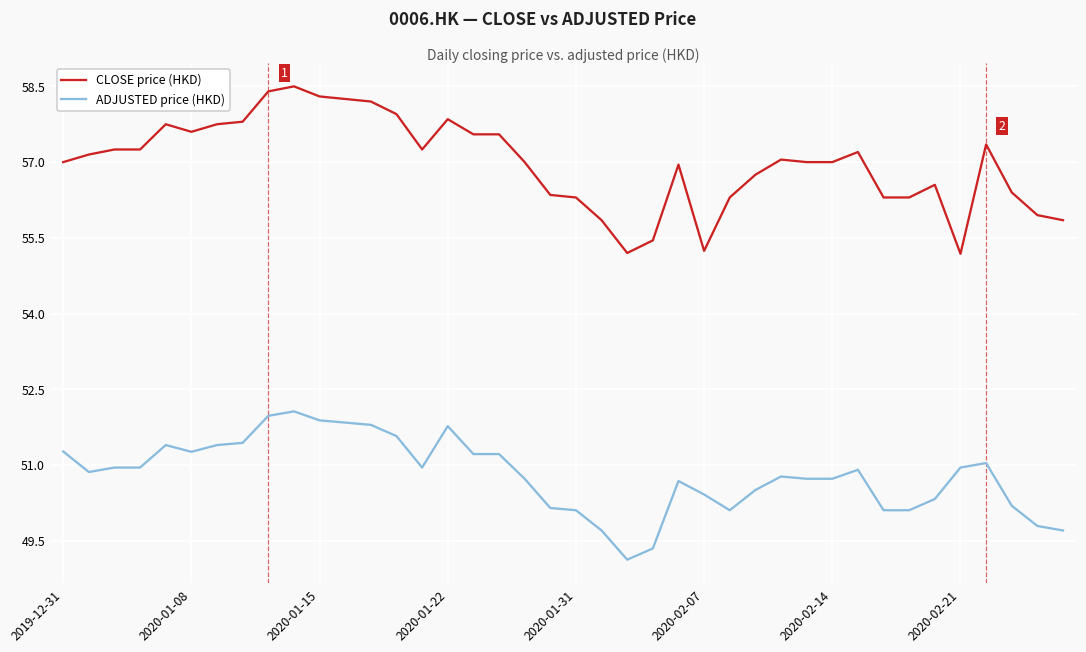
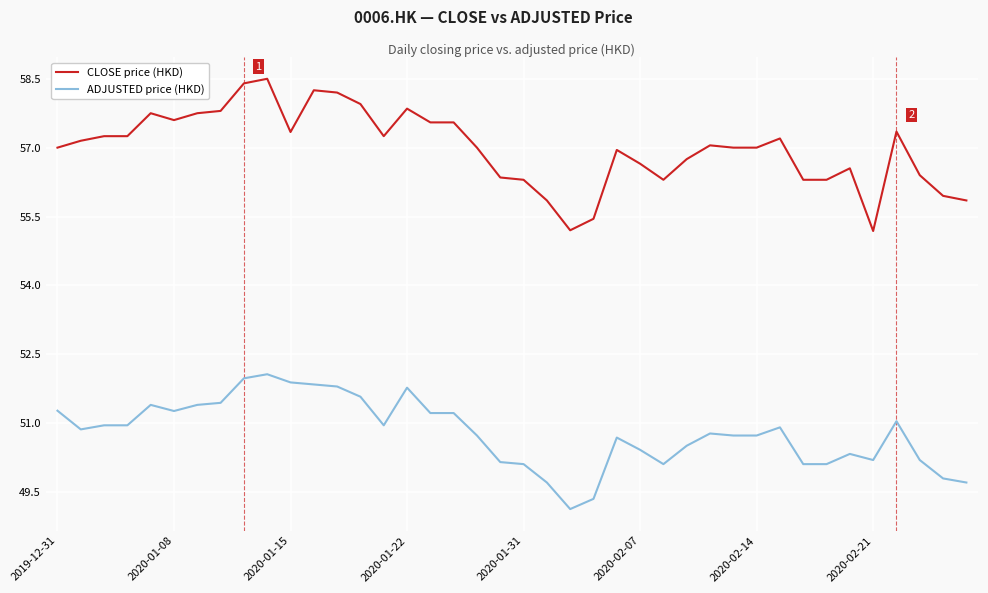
  {
    "CLOSE price (HKD)": {
      "2019-12-31": 57.0,
      "2020-01-08": 57.6,
-     "2020-01-15": 58.3,
+     "2020-01-15": 57.3,
      "2020-01-22": 57.8,
      "2020-01-31": 56.3,
-     "2020-02-07": 55.2,
+     "2020-02-07": 56.7,
      "2020-02-14": 57.0,
      "2020-02-21": 55.2
    },
    "ADJUSTED price (HKD)": {
      "2019-12-31": 51.3,
      "2020-01-08": 51.3,
      "2020-01-15": 51.9,
      "2020-01-22": 51.8,
      "2020-01-31": 50.1,
      "2020-02-07": 50.4,
      "2020-02-14": 50.7,
-     "2020-02-21": 51.0
+     "2020-02-21": 50.2
    }
  }
